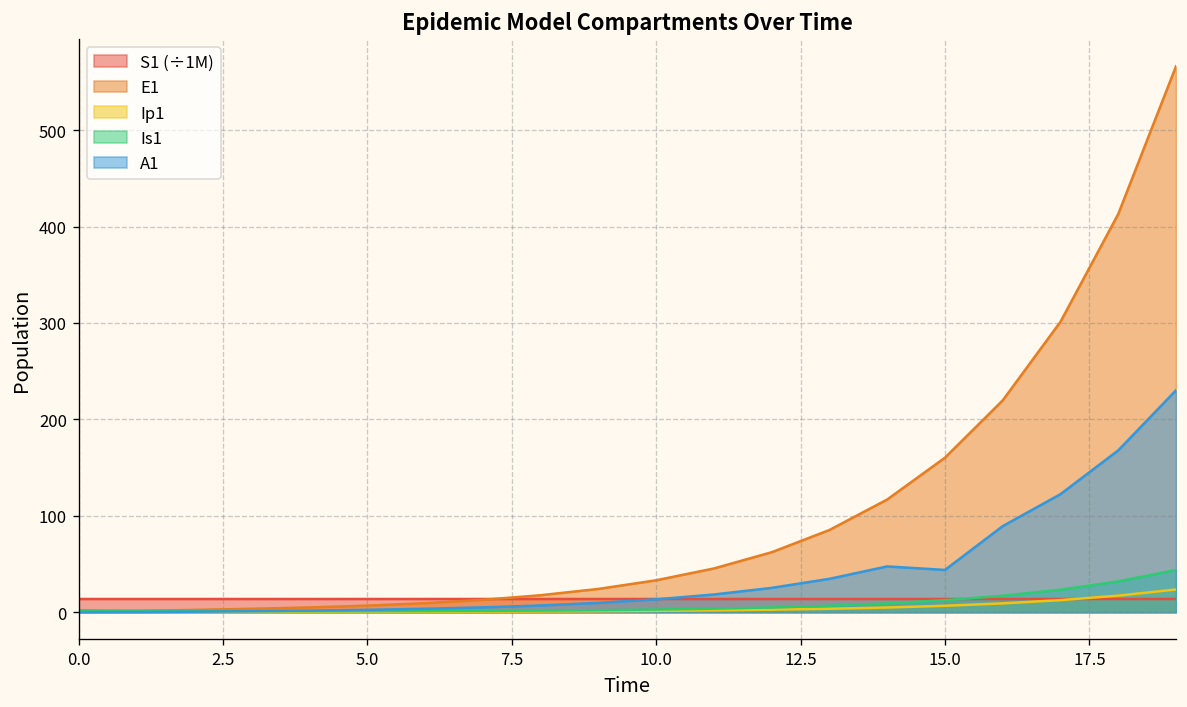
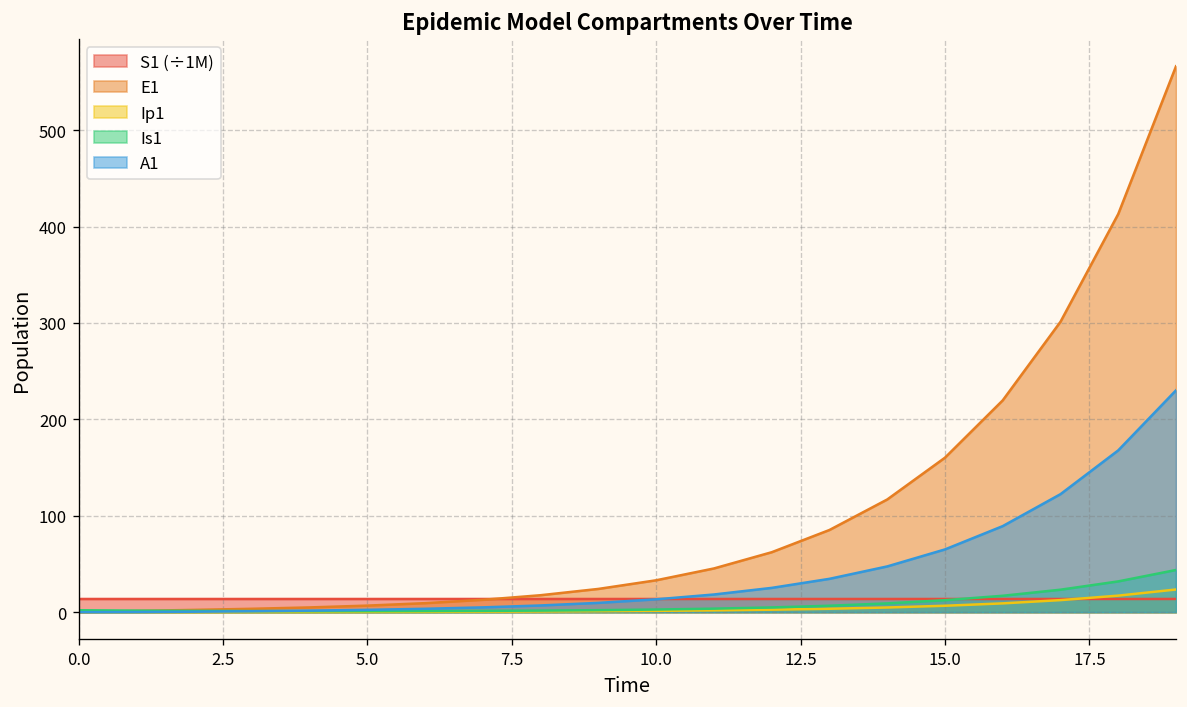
  {
    "A1": {
-     "15.0": 40
+     "15.0": 70
    }
  }
